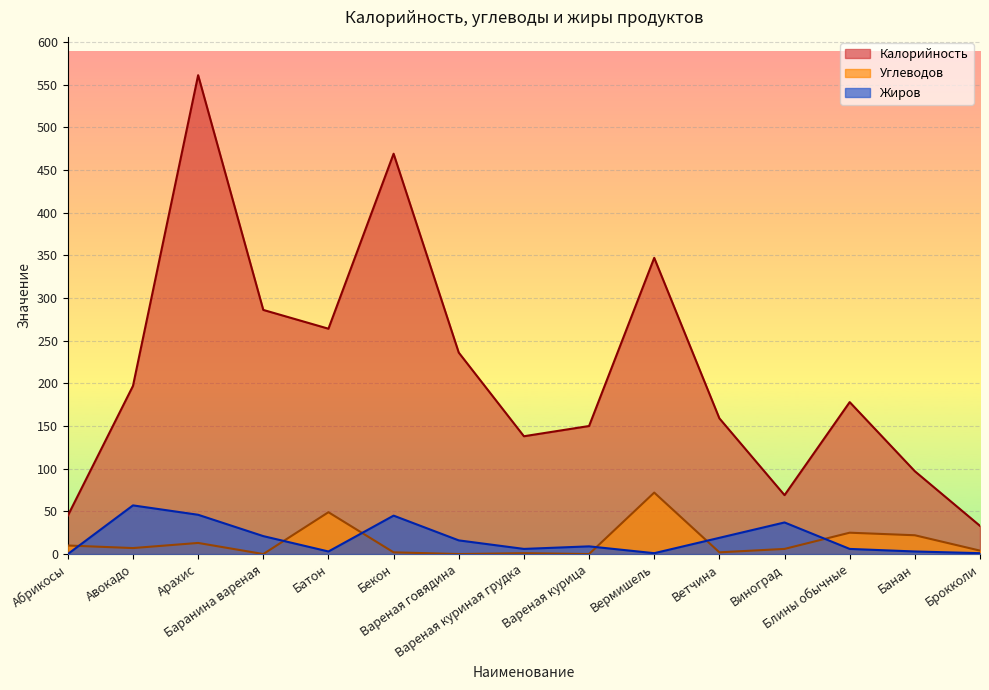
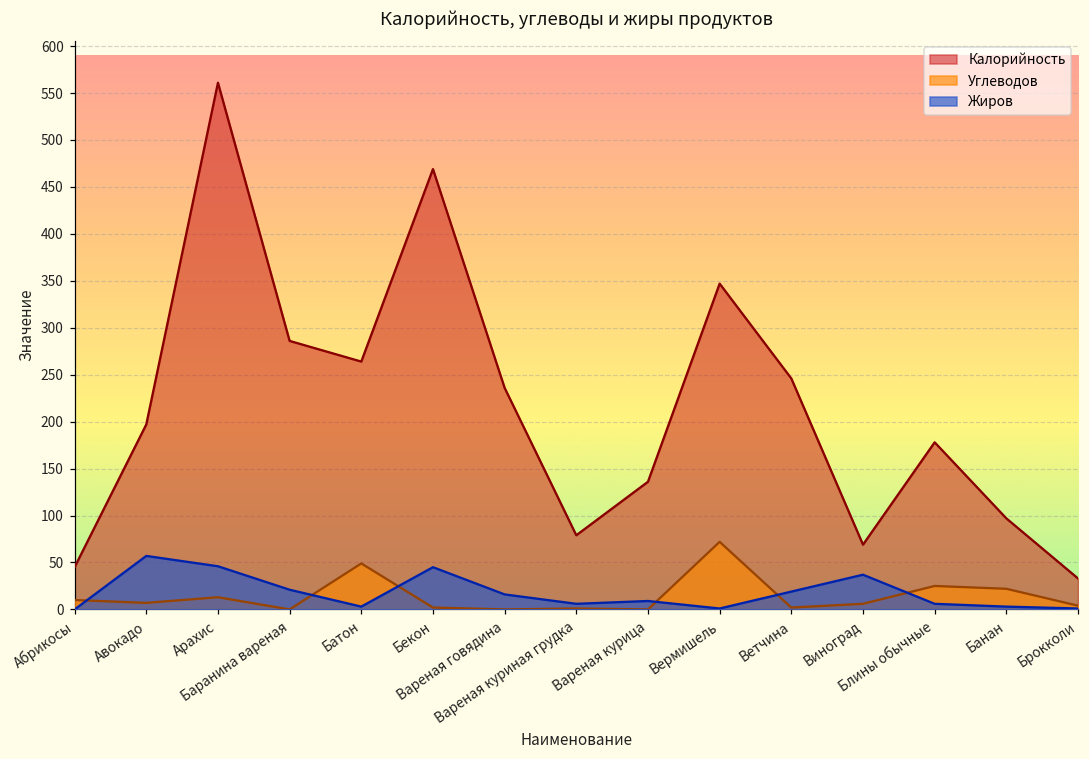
  {
    "Калорийность": {
      "Абрикосы": 50,
      "Авокадо": 200,
      "Арахис": 560,
      "Баранина вареная": 290,
      "Батон": 260,
      "Бекон": 470,
      "Вареная говядина": 240,
-     "Вареная куриная грудка": 140,
-     "Вареная курица": 150,
+     "Вареная куриная грудка": 80,
+     "Вареная курица": 140,
      "Вермишель": 350,
-     "Ветчина": 160,
+     "Ветчина": 250,
      "Виноград": 70,
      "Блины обычные": 180,
      "Банан": 100,
      "Брокколи": 30
    },
    "Углеводов": {
      "Абрикосы": 10,
      "Авокадо": 10,
      "Арахис": 10,
      "Баранина вареная": 0,
      "Батон": 50,
      "Бекон": 0,
      "Вареная говядина": 0,
      "Вареная куриная грудка": 0,
      "Вареная курица": 0,
      "Вермишель": 70,
      "Ветчина": 0,
      "Виноград": 10,
      "Блины обычные": 30,
      "Банан": 20,
      "Брокколи": 0
    },
    "Жиров": {
      "Абрикосы": 0,
      "Авокадо": 60,
      "Арахис": 50,
      "Баранина вареная": 20,
      "Батон": 0,
      "Бекон": 50,
      "Вареная говядина": 20,
      "Вареная куриная грудка": 10,
      "Вареная курица": 10,
      "Вермишель": 0,
      "Ветчина": 20,
      "Виноград": 40,
      "Блины обычные": 10,
      "Банан": 0,
      "Брокколи": 0
    }
  }
